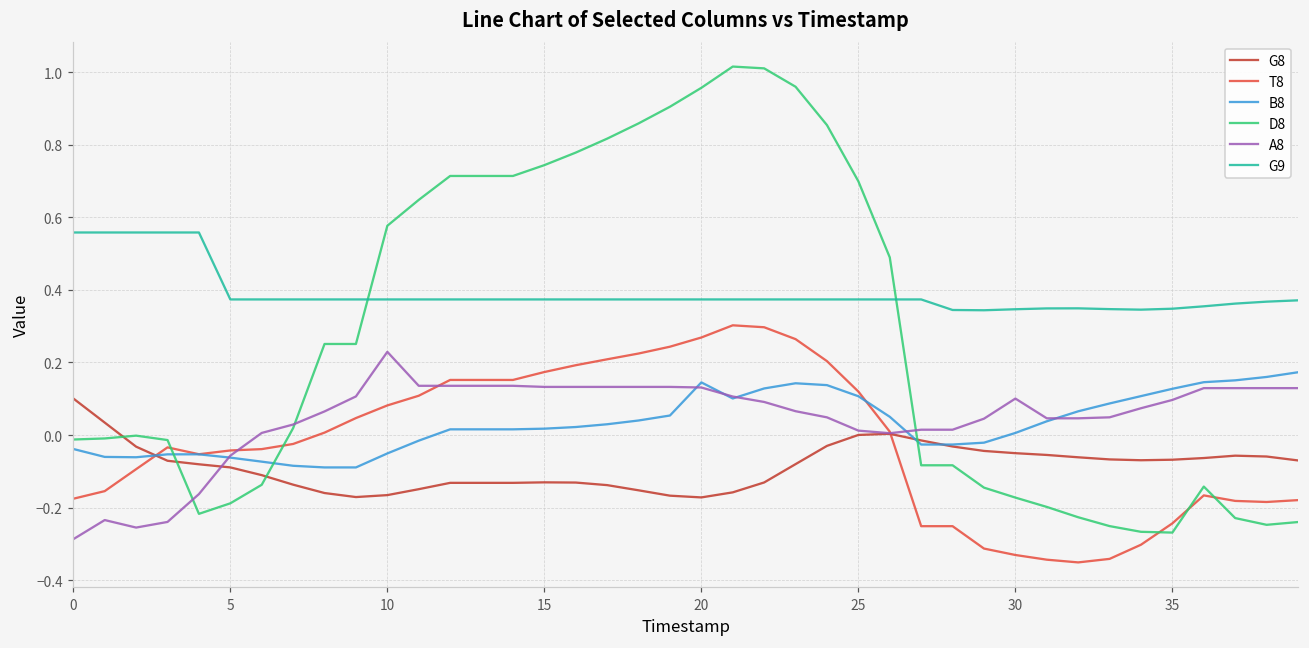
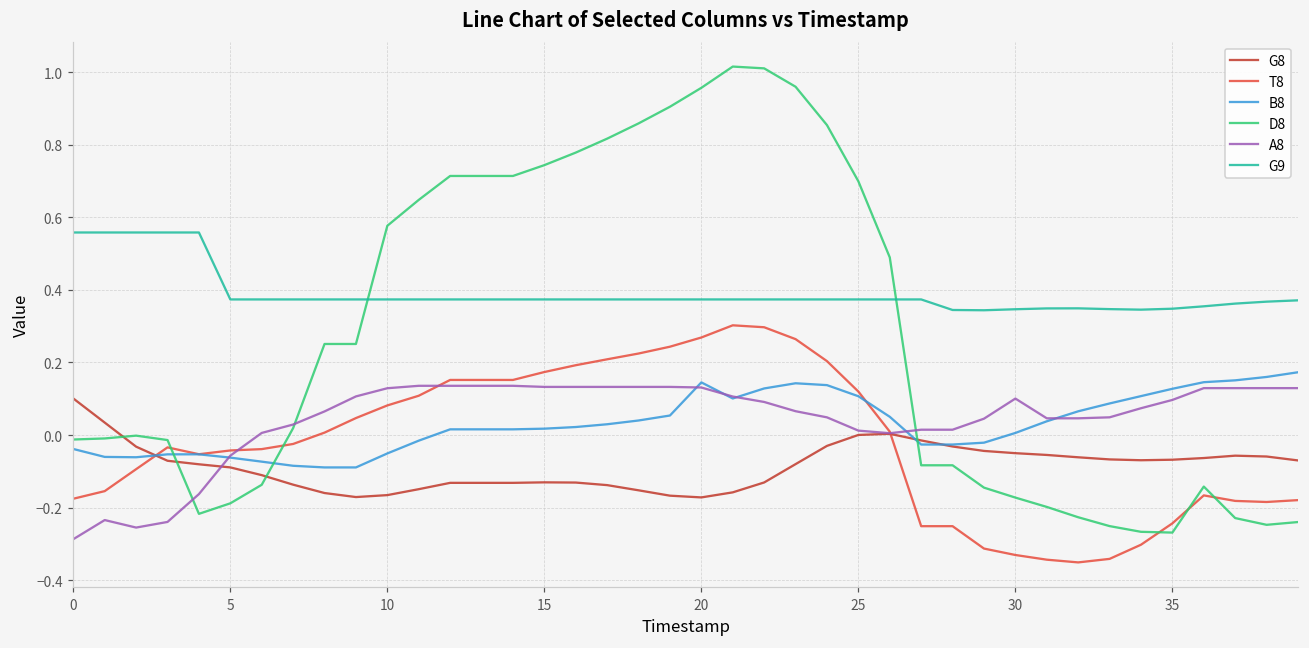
  {
    "B8": {
      "0": -0.04,
      "10": -0.05,
      "15": 0.02,
      "20": 0.15,
      "25": 0.11,
      "30": 0.01,
      "35": 0.13
    },
    "A8": {
      "0": -0.29,
-     "10": 0.23,
+     "10": 0.13,
      "15": 0.13,
      "20": 0.13,
      "25": 0.01,
      "30": 0.10,
      "35": 0.10
    }
  }
